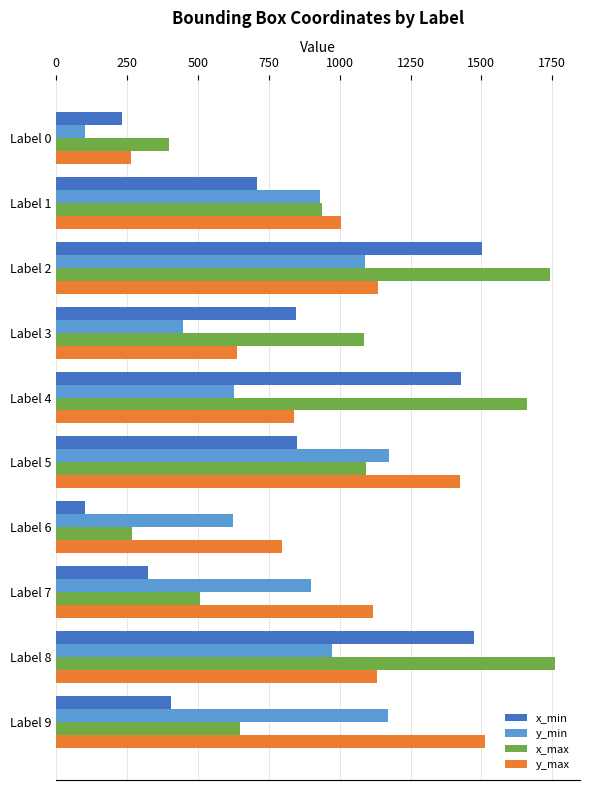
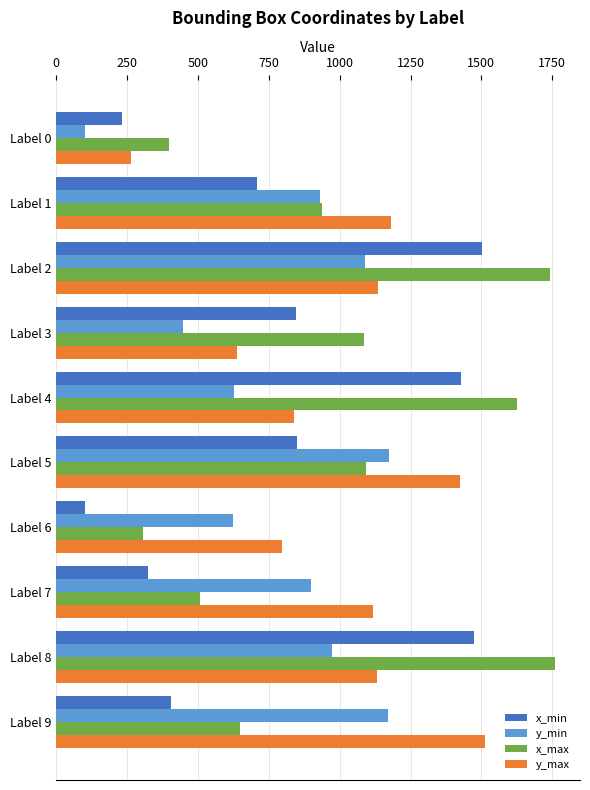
  {
    "x_max": {
      "Label 0": 400,
      "Label 1": 940,
      "Label 2": 1740,
      "Label 3": 1080,
-     "Label 4": 1660,
+     "Label 4": 1620,
      "Label 5": 1090,
-     "Label 6": 270,
+     "Label 6": 300,
      "Label 7": 510,
      "Label 8": 1760,
      "Label 9": 650
    },
    "y_max": {
      "Label 0": 260,
-     "Label 1": 1000,
+     "Label 1": 1180,
      "Label 2": 1140,
      "Label 3": 640,
      "Label 4": 840,
      "Label 5": 1430,
      "Label 6": 800,
      "Label 7": 1120,
      "Label 8": 1130,
      "Label 9": 1510
    }
  }
